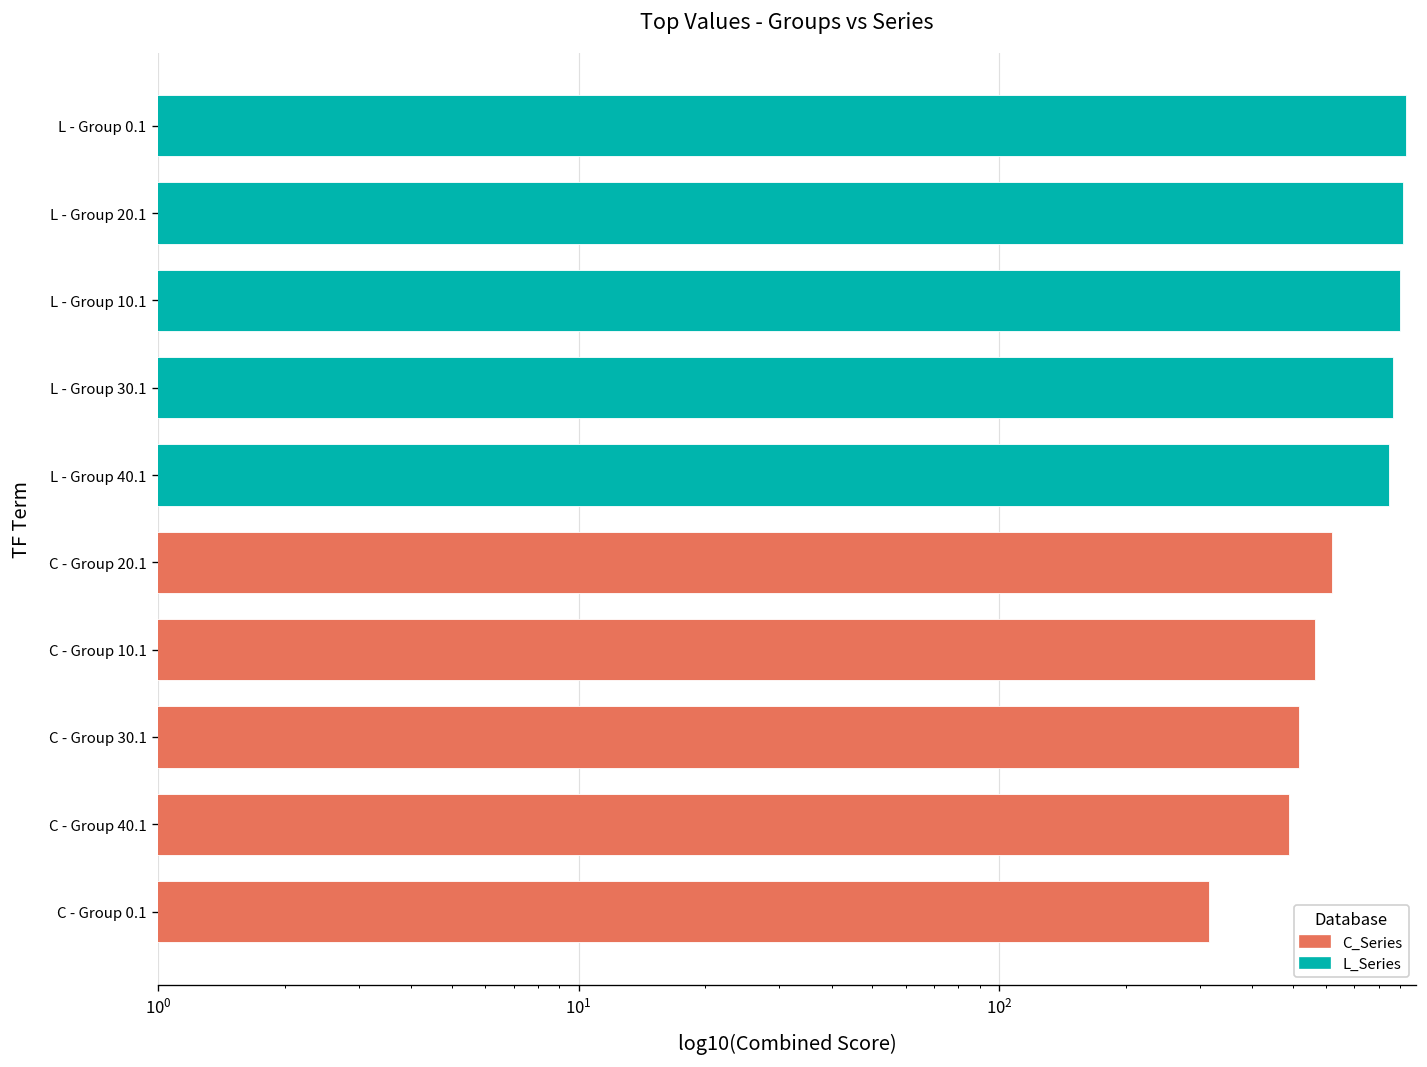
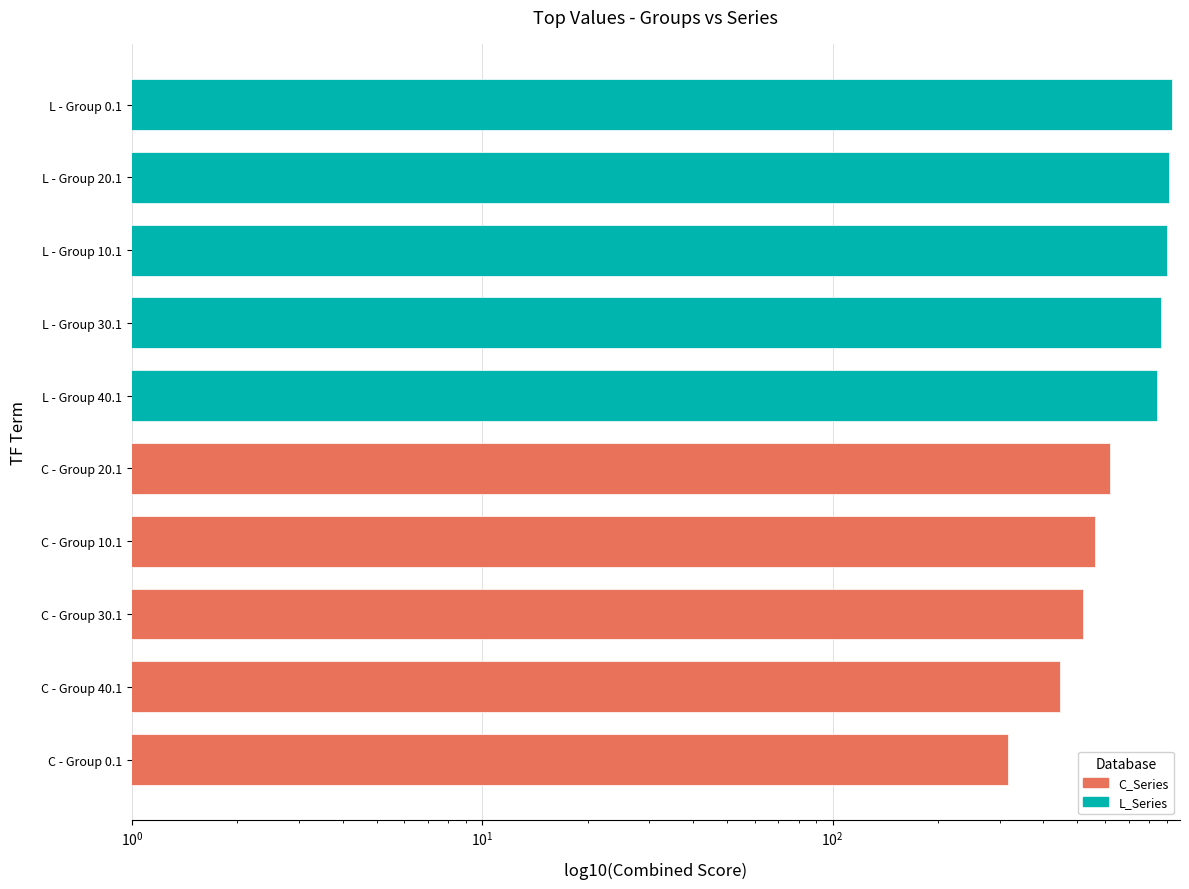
  {
    "C_Series": {
      "C - Group 20.1": 620,
      "C - Group 10.1": 560,
      "C - Group 30.1": 520,
-     "C - Group 40.1": 490,
+     "C - Group 40.1": 450,
      "C - Group 0.1": 320
    }
  }
